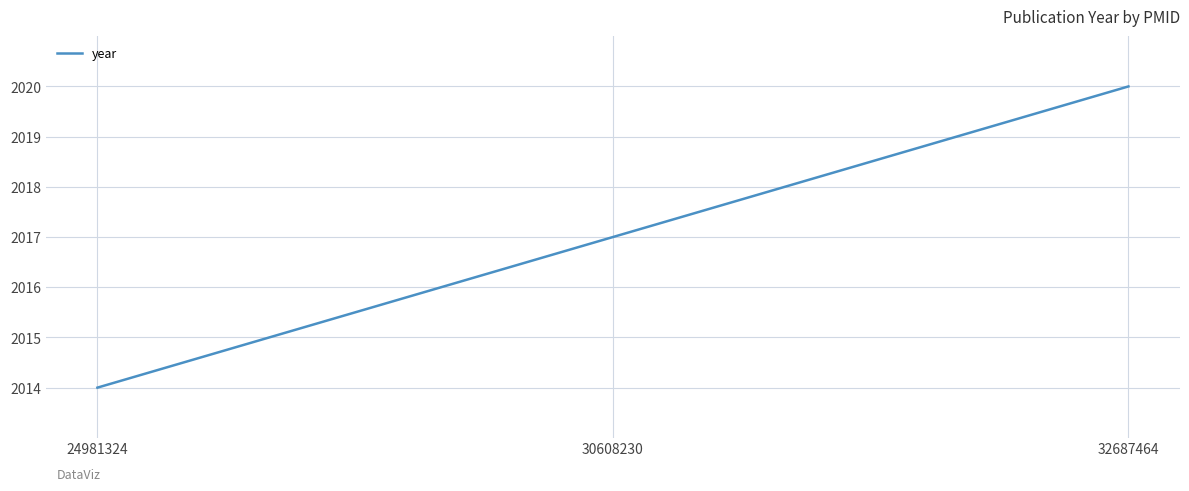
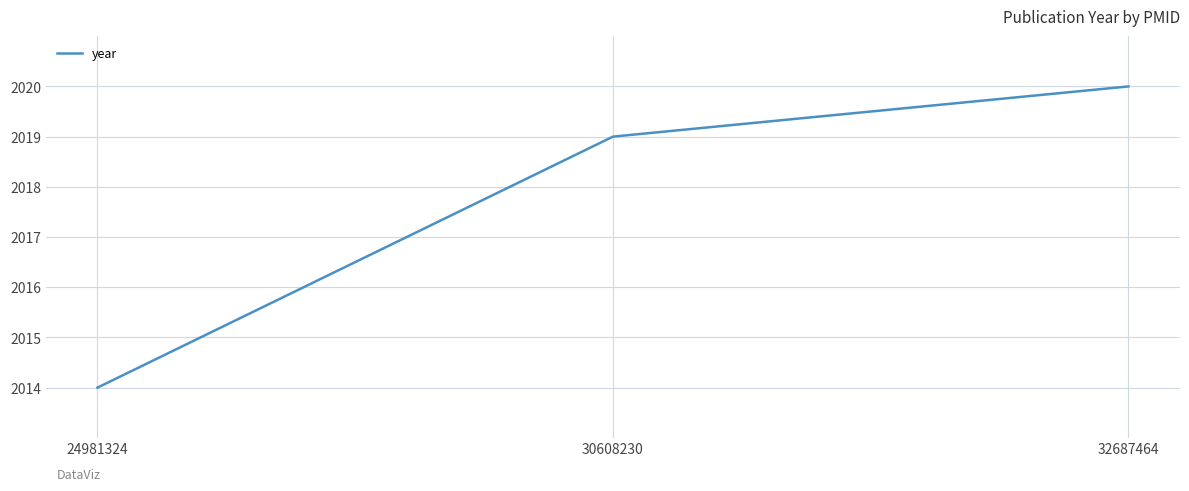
  {
    "24981324": 2014,
-   "30608230": 2017,
+   "30608230": 2019,
    "32687464": 2020
  }
